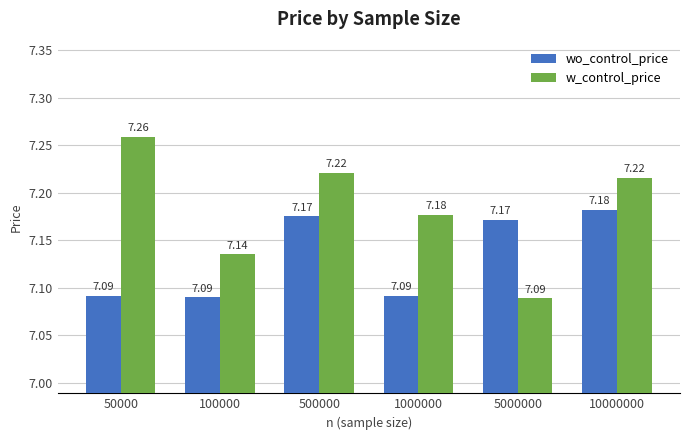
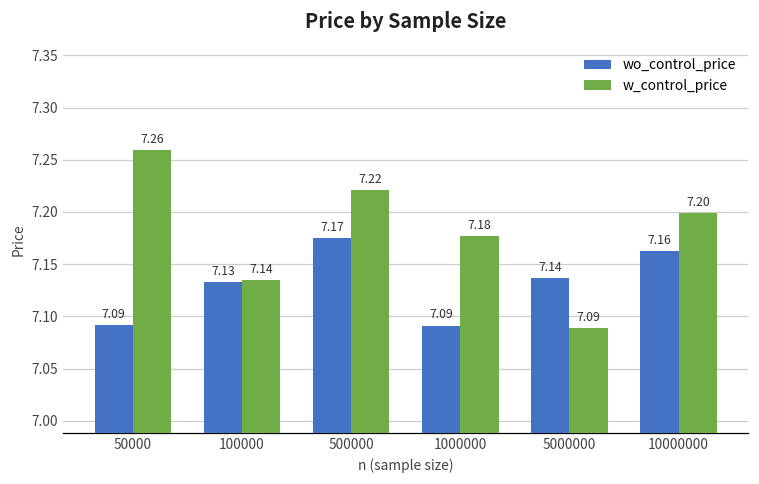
  {
    "wo_control_price": {
      "50000": 7.09,
-     "100000": 7.09,
+     "100000": 7.13,
      "500000": 7.17,
      "1000000": 7.09,
-     "5000000": 7.17,
-     "10000000": 7.18
+     "5000000": 7.14,
+     "10000000": 7.16
    },
    "w_control_price": {
      "50000": 7.26,
      "100000": 7.14,
      "500000": 7.22,
      "1000000": 7.18,
      "5000000": 7.09,
-     "10000000": 7.22
+     "10000000": 7.20
    }
  }
